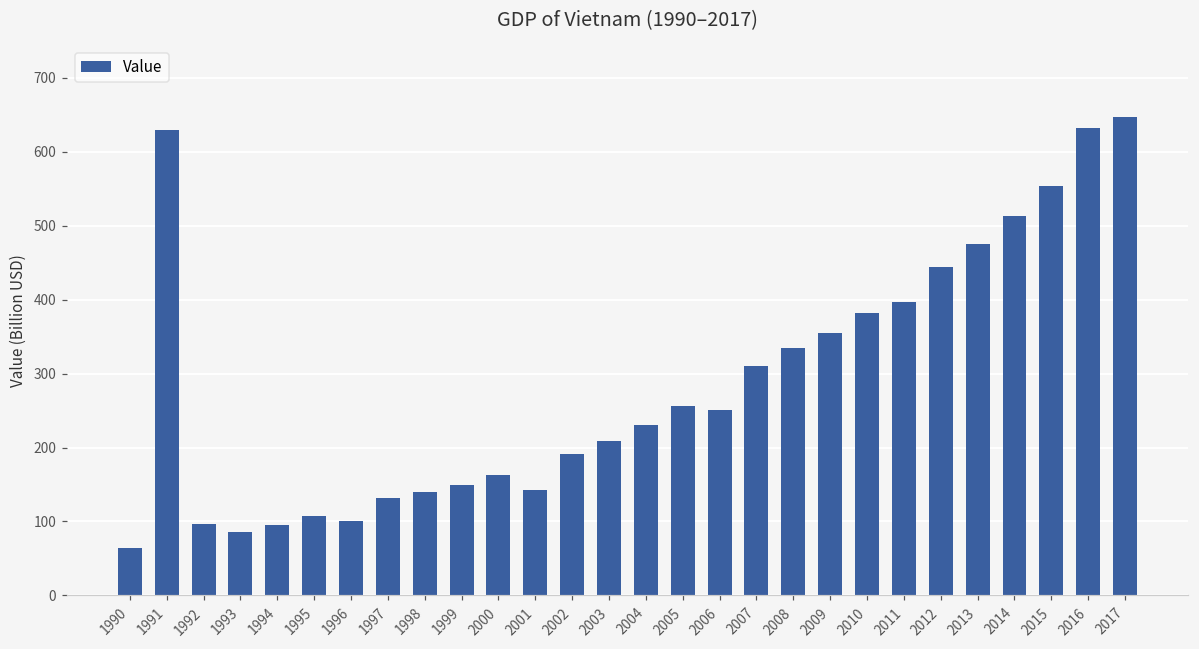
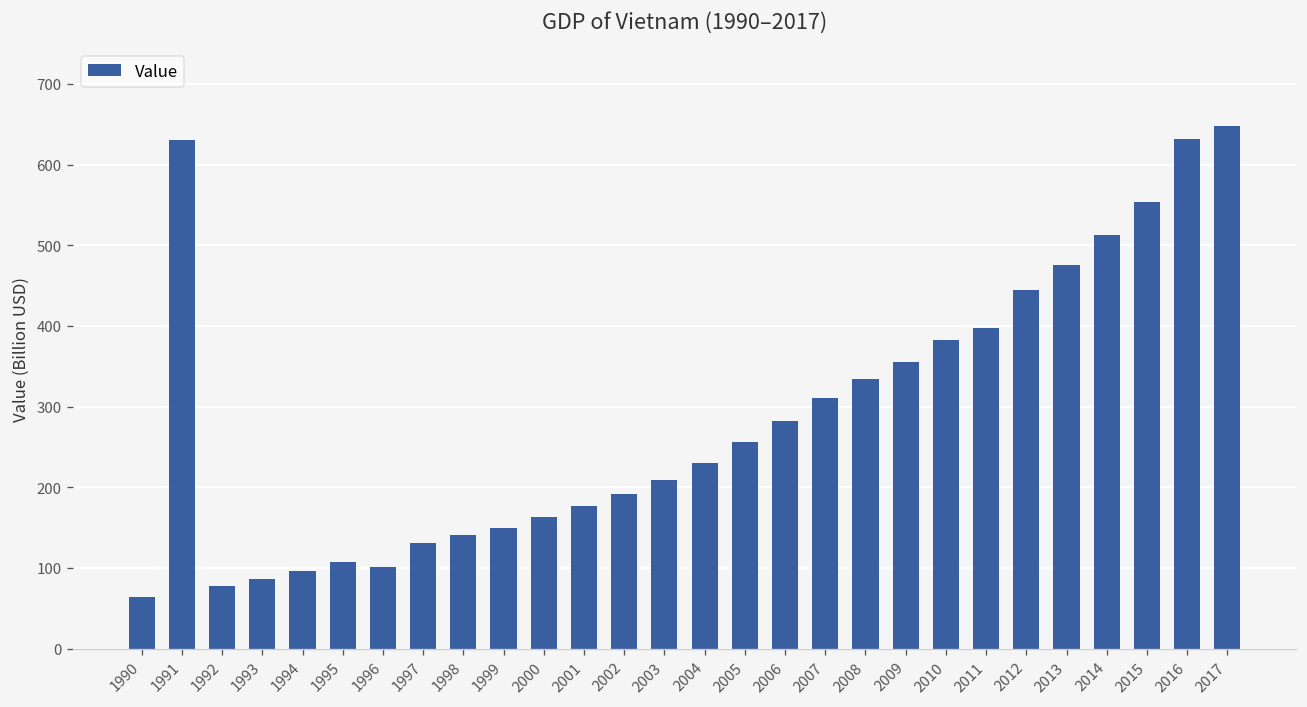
  {
    "1990": 60,
    "1991": 630,
-   "1992": 100,
+   "1992": 80,
    "1993": 90,
    "1994": 100,
    "1995": 110,
    "1996": 100,
    "1997": 130,
    "1998": 140,
    "1999": 150,
    "2000": 160,
-   "2001": 140,
+   "2001": 180,
    "2002": 190,
    "2003": 210,
    "2004": 230,
    "2005": 260,
-   "2006": 250,
+   "2006": 280,
    "2007": 310,
    "2008": 330,
    "2009": 350,
    "2010": 380,
    "2011": 400,
    "2012": 440,
    "2013": 480,
    "2014": 510,
    "2015": 550,
    "2016": 630,
    "2017": 650
  }
